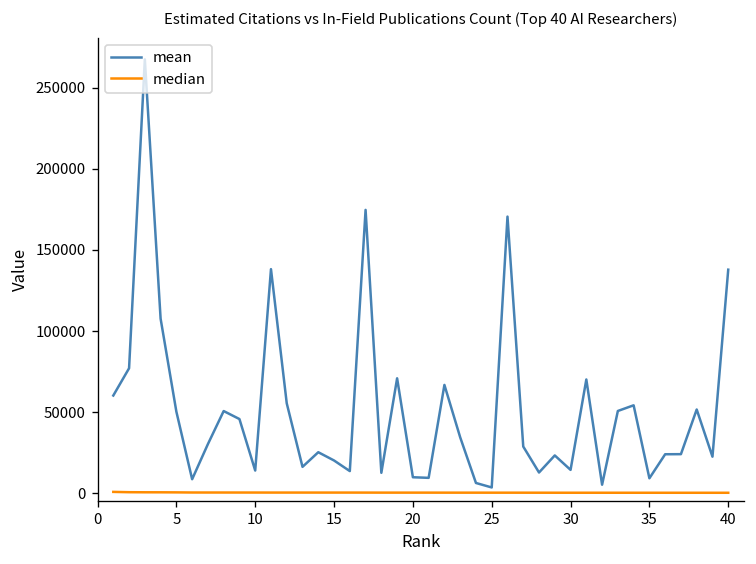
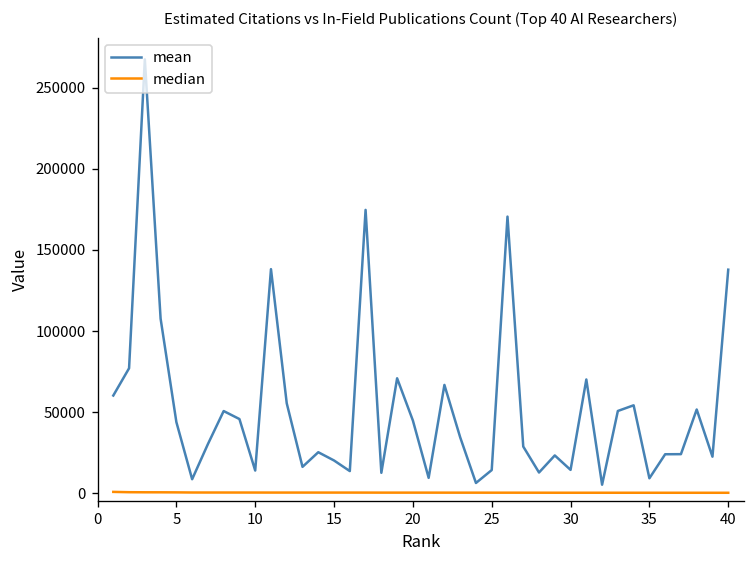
  {
    "mean": {
-     "5": 50000,
+     "5": 44000,
      "10": 14000,
      "15": 20000,
-     "20": 10000,
-     "25": 4000,
+     "20": 45000,
+     "25": 14000,
      "30": 14000,
      "35": 9000,
      "40": 138000
    },
    "median": {
      "5": 0,
      "10": 0,
      "15": 0,
      "20": 0,
      "25": 0,
      "30": 0,
      "35": 0,
      "40": 0
    }
  }
